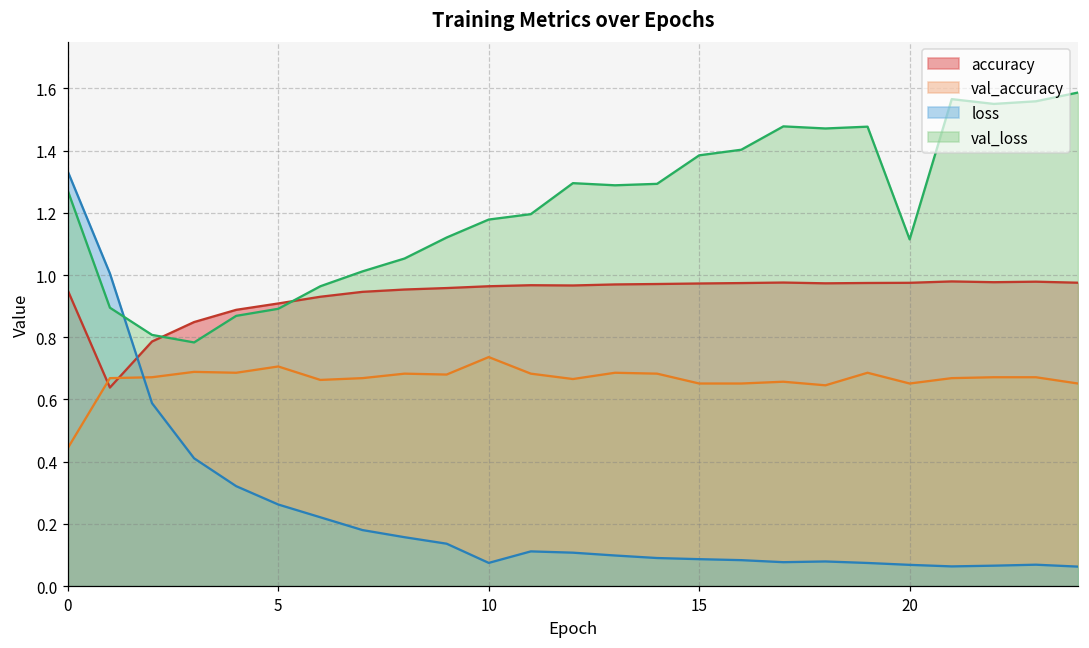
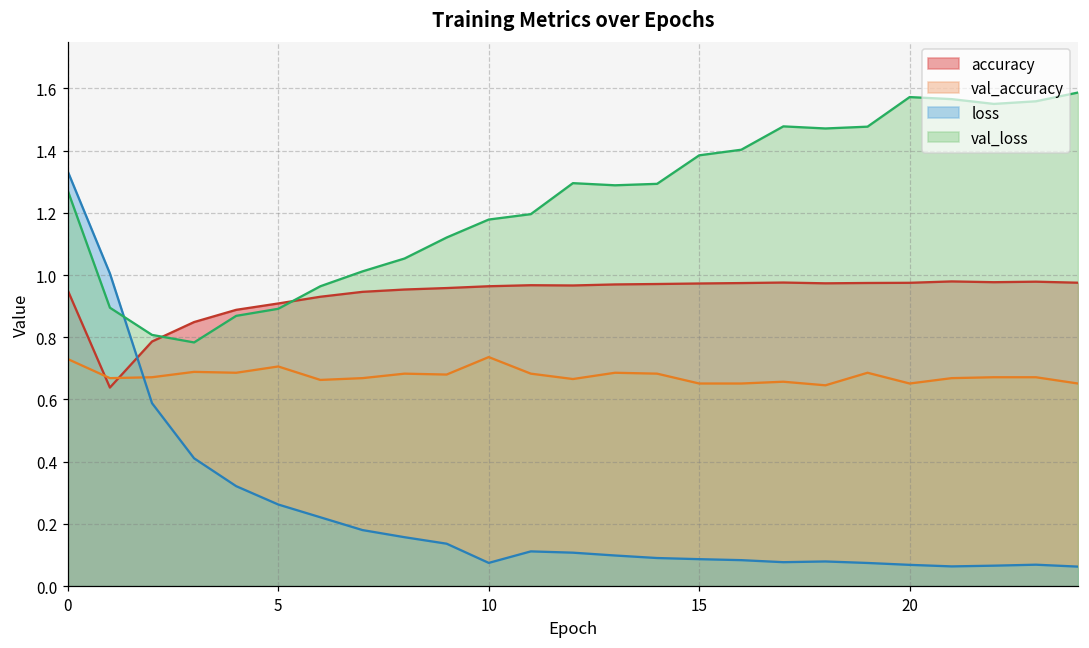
  {
    "accuracy": {
      "0": 0.95,
      "5": 0.91,
      "10": 0.96,
      "15": 0.97,
      "20": 0.98
    },
    "val_accuracy": {
-     "0": 0.44,
+     "0": 0.73,
      "5": 0.71,
      "10": 0.74,
      "15": 0.65,
      "20": 0.65
    },
    "loss": {
      "0": 1.33,
      "5": 0.26,
      "10": 0.07,
      "15": 0.09,
      "20": 0.07
    },
    "val_loss": {
      "0": 1.27,
      "5": 0.89,
      "10": 1.18,
      "15": 1.38,
-     "20": 1.11
+     "20": 1.57
    }
  }
